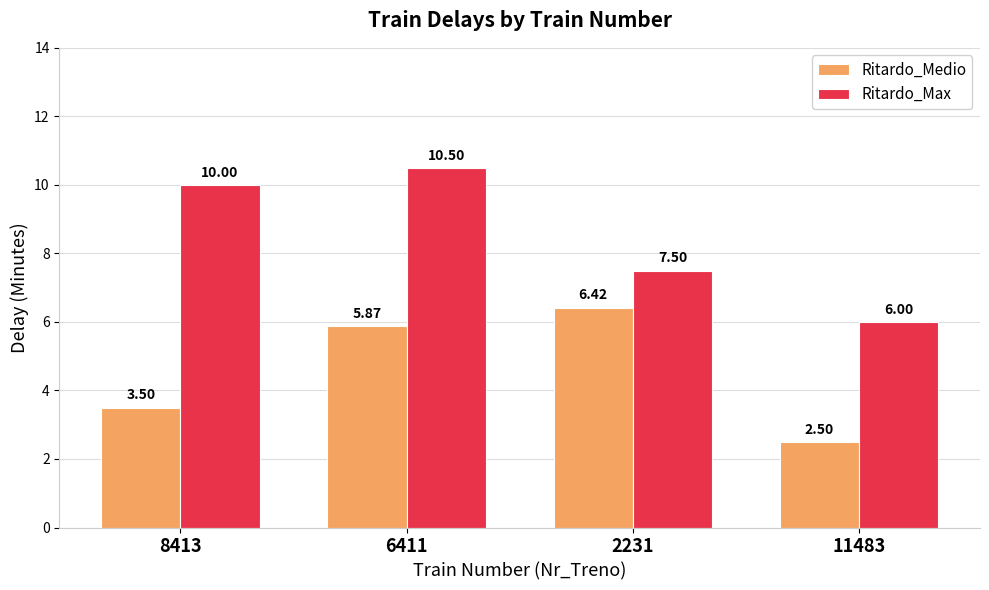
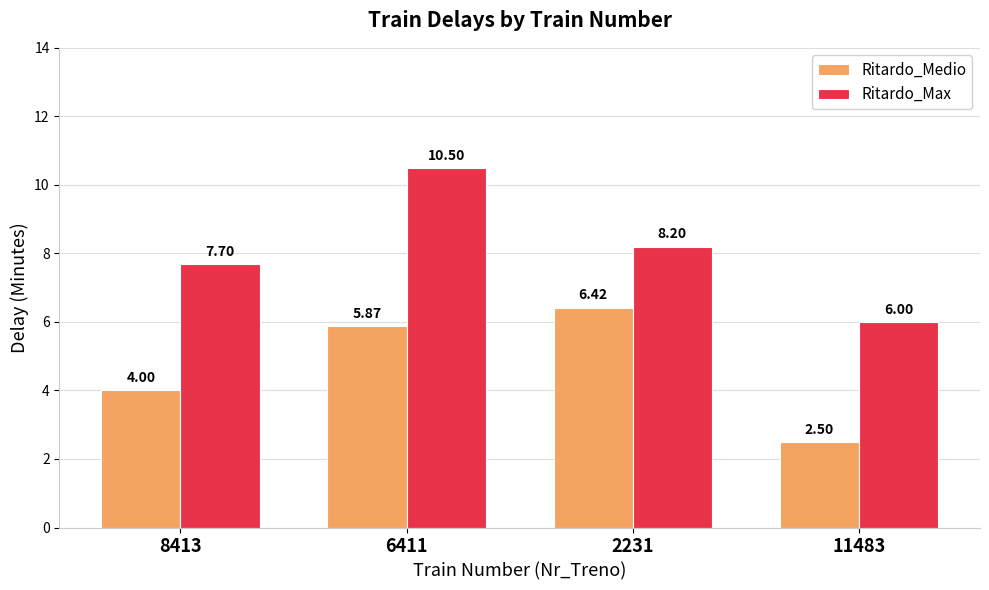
  {
    "Ritardo_Medio": {
-     "8413": 3.50,
+     "8413": 4.00,
      "6411": 5.87,
      "2231": 6.42,
      "11483": 2.50
    },
    "Ritardo_Max": {
-     "8413": 10.00,
+     "8413": 7.70,
      "6411": 10.50,
-     "2231": 7.50,
+     "2231": 8.20,
      "11483": 6.00
    }
  }
